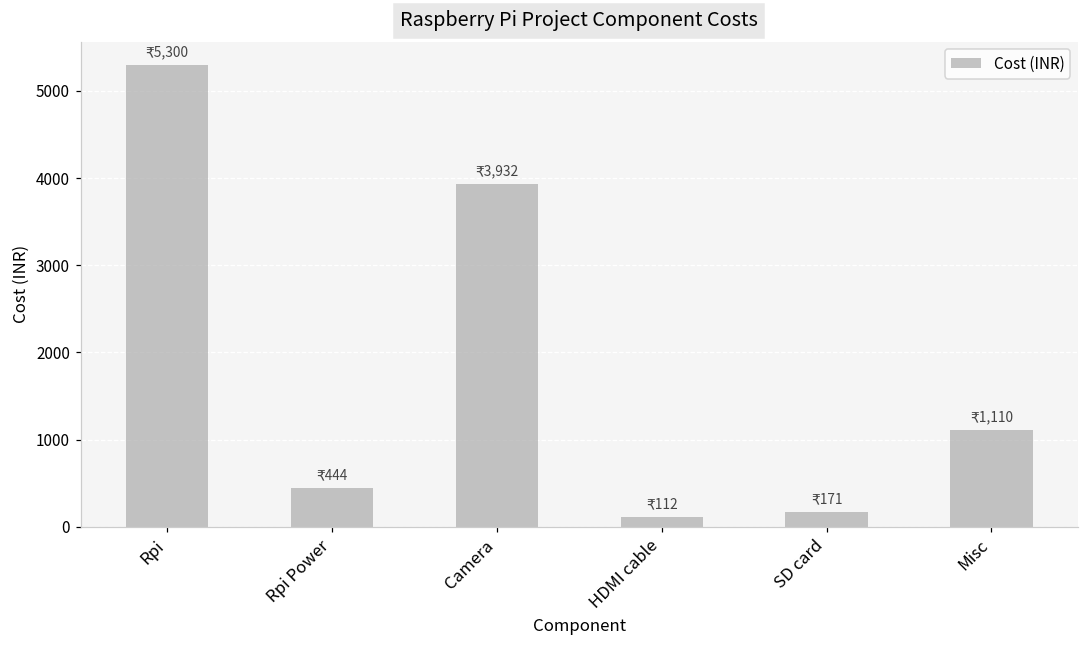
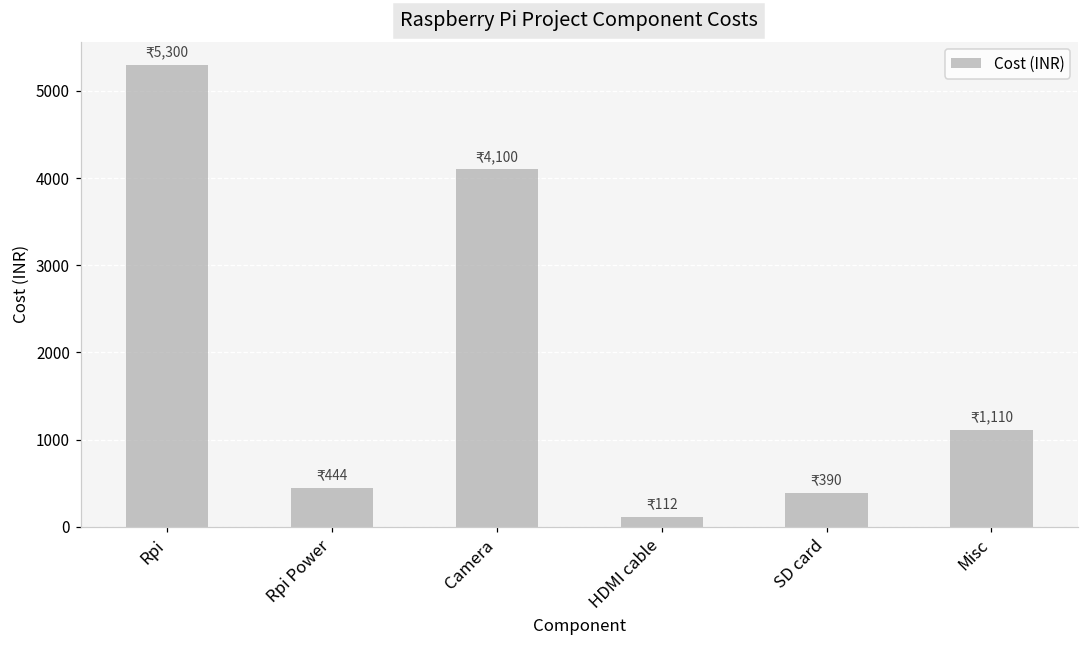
  {
    "Rpi": "5,300",
    "Rpi Power": "444",
-   "Camera": "3,932",
+   "Camera": "4,100",
    "HDMI cable": "112",
-   "SD card": "171",
+   "SD card": "390",
    "Misc": "1,110"
  }
